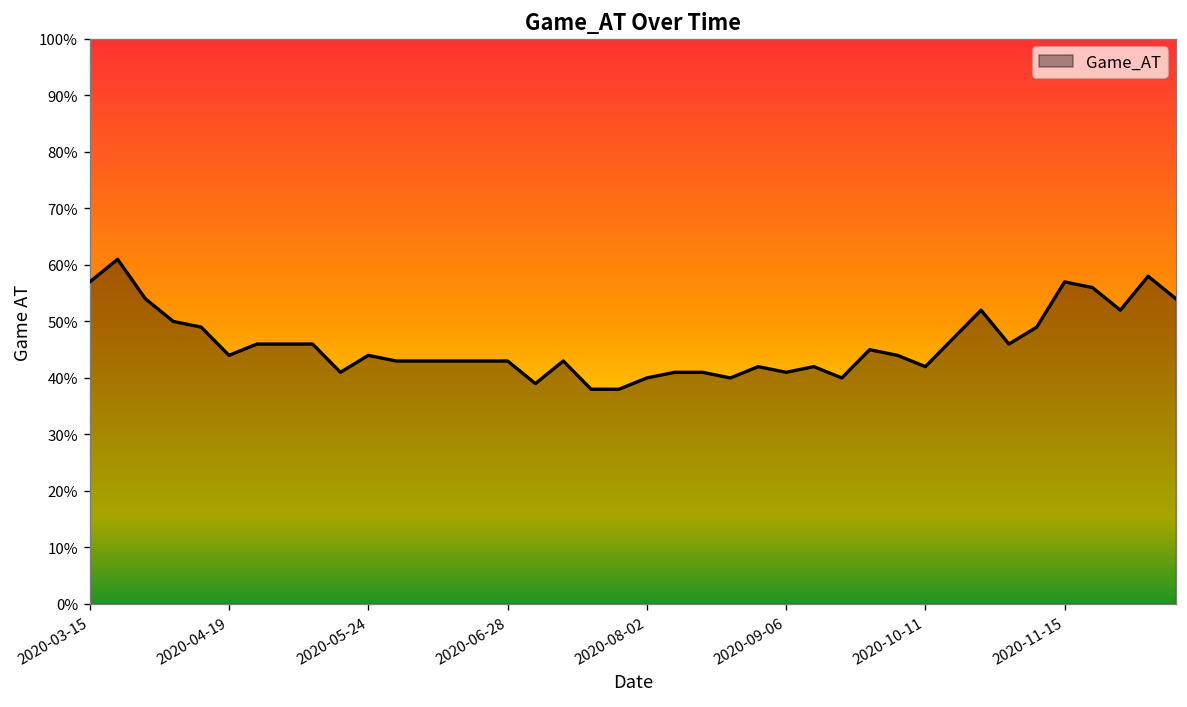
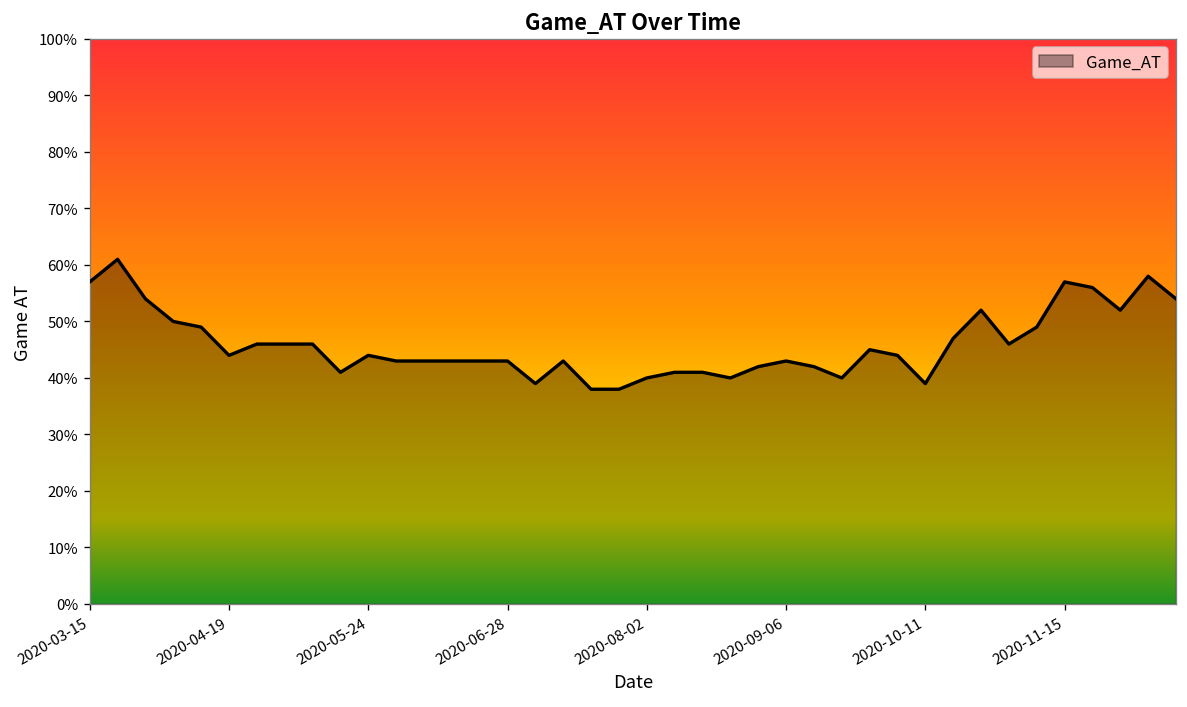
  {
    "2020-03-15": "57%",
    "2020-04-19": "44%",
    "2020-05-24": "44%",
    "2020-06-28": "43%",
    "2020-08-02": "40%",
-   "2020-09-06": "41%",
-   "2020-10-11": "42%",
+   "2020-09-06": "43%",
+   "2020-10-11": "39%",
    "2020-11-15": "57%"
  }
